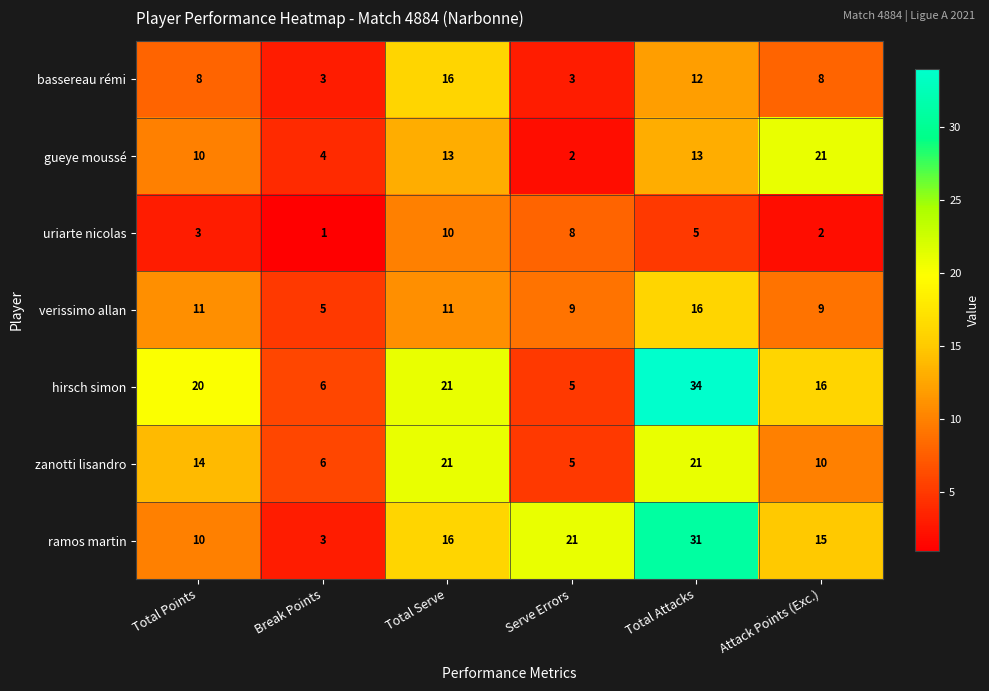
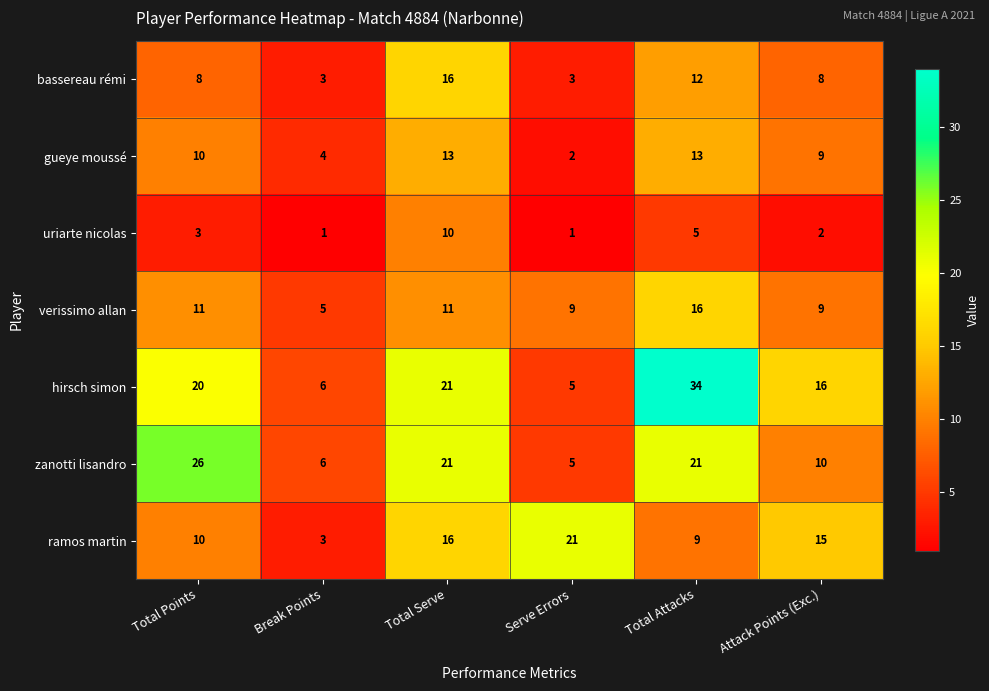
  {
    "bassereau rémi": {
      "Total Points": 8,
      "Break Points": 3,
      "Total Serve": 16,
      "Serve Errors": 3,
      "Total Attacks": 12,
      "Attack Points (Exc.)": 8
    },
    "gueye moussé": {
      "Total Points": 10,
      "Break Points": 4,
      "Total Serve": 13,
      "Serve Errors": 2,
      "Total Attacks": 13,
-     "Attack Points (Exc.)": 21
+     "Attack Points (Exc.)": 9
    },
    "uriarte nicolas": {
      "Total Points": 3,
      "Break Points": 1,
      "Total Serve": 10,
-     "Serve Errors": 8,
+     "Serve Errors": 1,
      "Total Attacks": 5,
      "Attack Points (Exc.)": 2
    },
    "verissimo allan": {
      "Total Points": 11,
      "Break Points": 5,
      "Total Serve": 11,
      "Serve Errors": 9,
      "Total Attacks": 16,
      "Attack Points (Exc.)": 9
    },
    "hirsch simon": {
      "Total Points": 20,
      "Break Points": 6,
      "Total Serve": 21,
      "Serve Errors": 5,
      "Total Attacks": 34,
      "Attack Points (Exc.)": 16
    },
    "zanotti lisandro": {
-     "Total Points": 14,
+     "Total Points": 26,
      "Break Points": 6,
      "Total Serve": 21,
      "Serve Errors": 5,
      "Total Attacks": 21,
      "Attack Points (Exc.)": 10
    },
    "ramos martin": {
      "Total Points": 10,
      "Break Points": 3,
      "Total Serve": 16,
      "Serve Errors": 21,
-     "Total Attacks": 31,
+     "Total Attacks": 9,
      "Attack Points (Exc.)": 15
    }
  }
